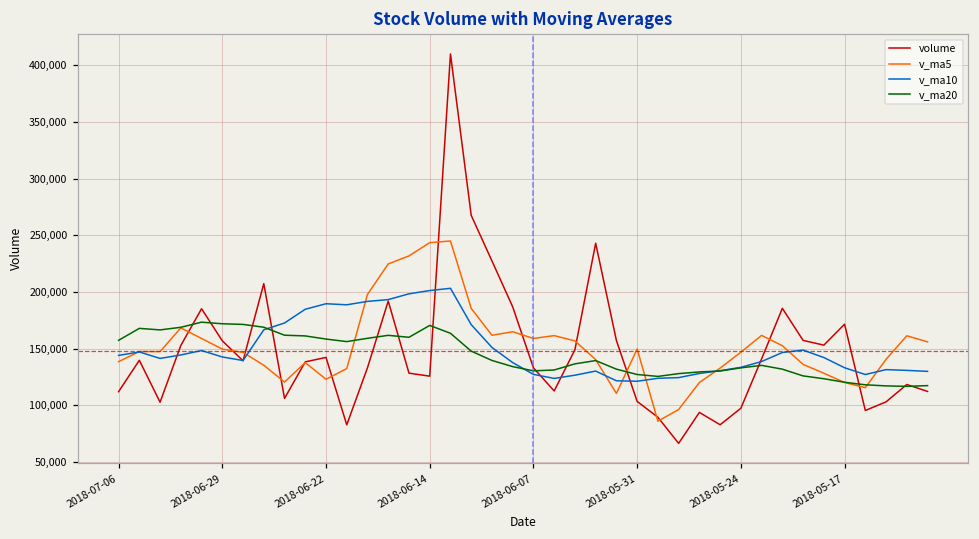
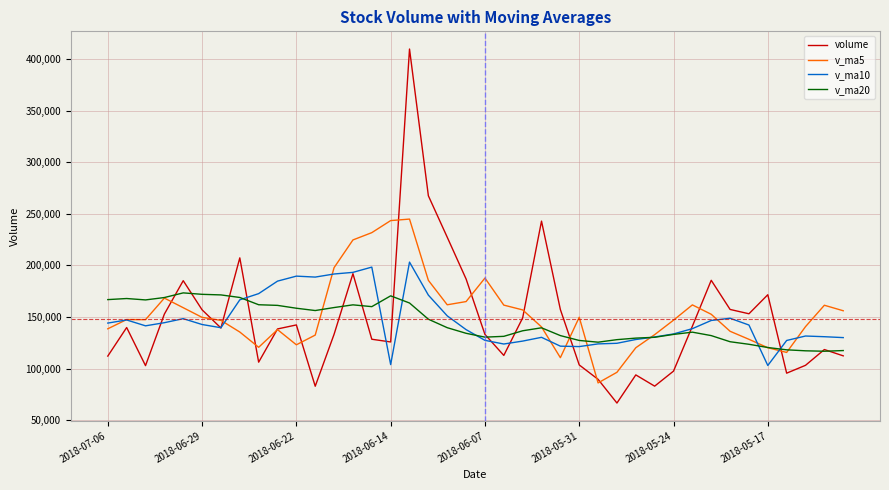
  {
    "volume": {
      "2018-07-06": "112,000",
      "2018-06-29": "157,000",
      "2018-06-22": "142,000",
      "2018-06-14": "126,000",
      "2018-06-07": "133,000",
      "2018-05-31": "103,000",
      "2018-05-24": "97,000",
      "2018-05-17": "172,000"
    },
    "v_ma5": {
      "2018-07-06": "139,000",
      "2018-06-29": "150,000",
      "2018-06-22": "123,000",
      "2018-06-14": "244,000",
-     "2018-06-07": "159,000",
+     "2018-06-07": "188,000",
      "2018-05-31": "150,000",
      "2018-05-24": "147,000"
    },
    "v_ma10": {
      "2018-07-06": "144,000",
      "2018-06-29": "143,000",
      "2018-06-22": "190,000",
-     "2018-06-14": "201,000",
+     "2018-06-14": "104,000",
      "2018-06-07": "127,000",
      "2018-05-31": "121,000",
-     "2018-05-17": "133,000"
+     "2018-05-17": "103,000"
    },
    "v_ma20": {
-     "2018-07-06": "157,000",
+     "2018-07-06": "167,000",
      "2018-06-29": "172,000",
      "2018-06-22": "158,000",
      "2018-06-14": "171,000",
      "2018-06-07": "130,000",
      "2018-05-31": "127,000"
    }
  }
